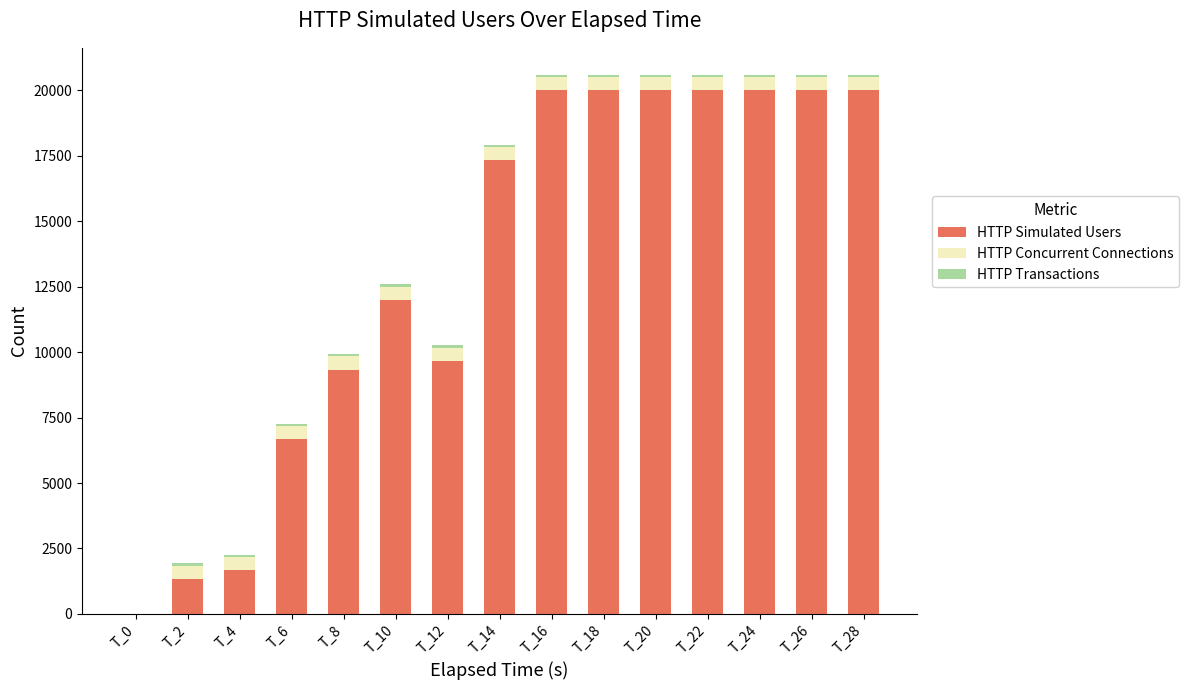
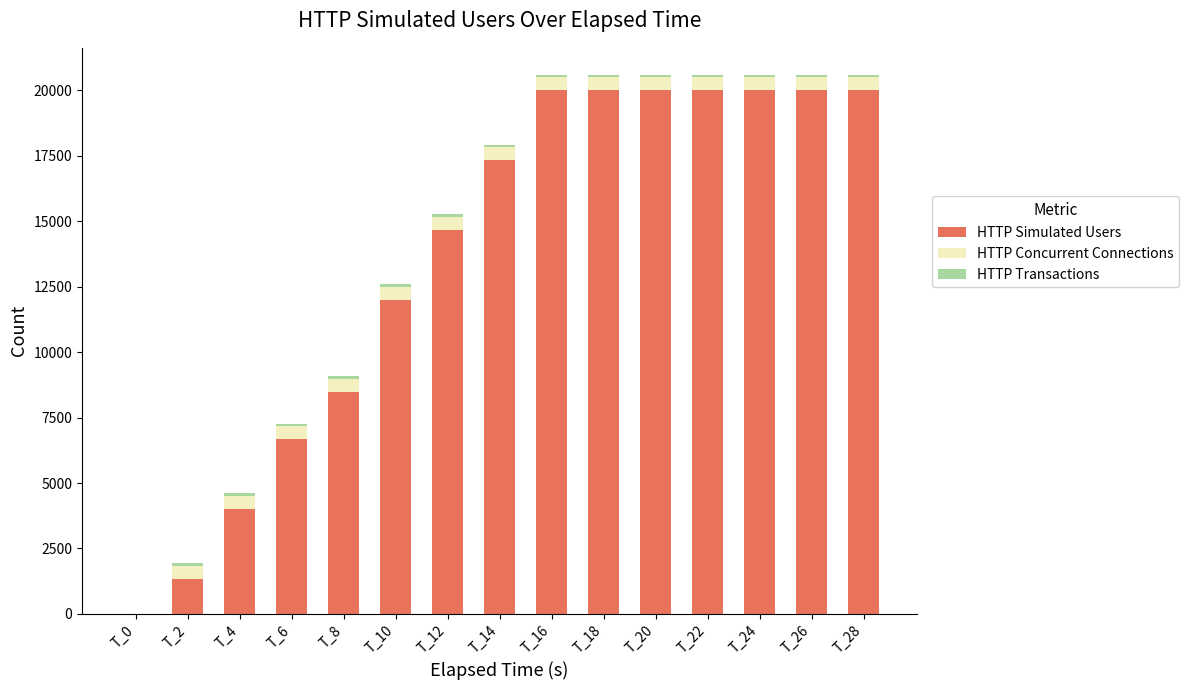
  {
    "HTTP Simulated Users": {
      "T_0": 0,
      "T_2": 1300,
-     "T_4": 1700,
+     "T_4": 4000,
      "T_6": 6700,
-     "T_8": 9300,
+     "T_8": 8500,
      "T_10": 12000,
-     "T_12": 9700,
+     "T_12": 14700,
      "T_14": 17300,
      "T_16": 20000,
      "T_18": 20000,
      "T_20": 20000,
      "T_22": 20000,
      "T_24": 20000,
      "T_26": 20000,
      "T_28": 20000
    },
    "HTTP Concurrent Connections": {
      "T_0": 0,
      "T_2": 500,
      "T_4": 500,
      "T_6": 500,
      "T_8": 500,
      "T_10": 500,
      "T_12": 500,
      "T_14": 500,
      "T_16": 500,
      "T_18": 500,
      "T_20": 500,
      "T_22": 500,
      "T_24": 500,
      "T_26": 500,
      "T_28": 500
    },
    "HTTP Transactions": {
      "T_0": 0,
      "T_2": 100,
      "T_4": 100,
      "T_6": 100,
      "T_8": 100,
      "T_10": 100,
      "T_12": 100,
      "T_14": 100,
      "T_16": 100,
      "T_18": 100,
      "T_20": 100,
      "T_22": 100,
      "T_24": 100,
      "T_26": 100,
      "T_28": 100
    }
  }
